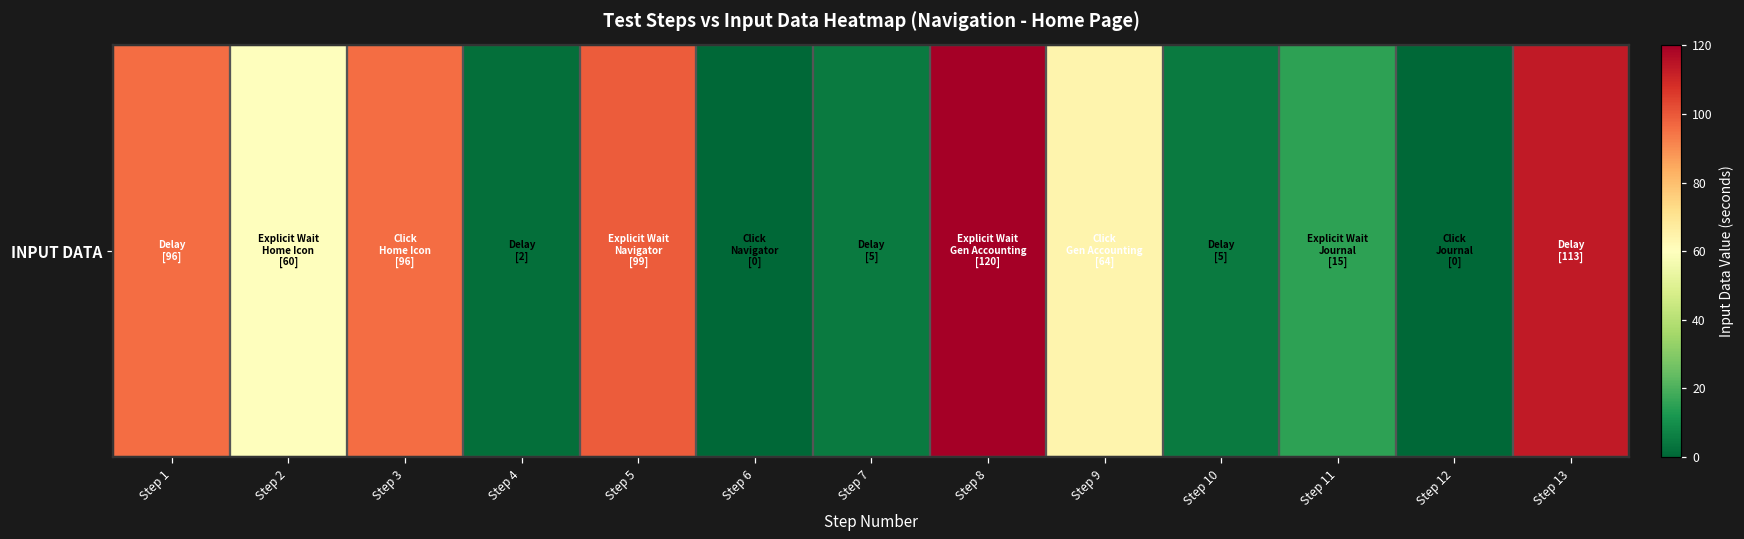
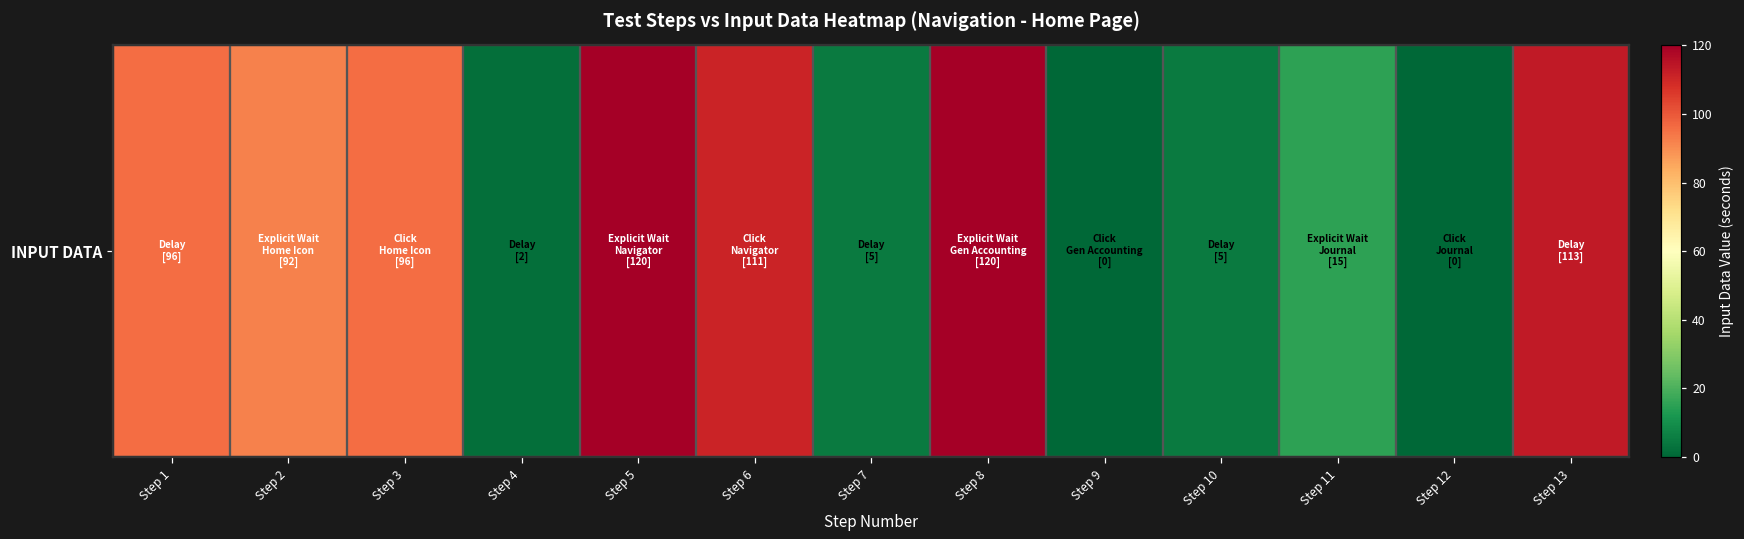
  {
    "INPUT DATA": {
      "Step 1": "96]",
-     "Step 2": "60]",
+     "Step 2": "92]",
      "Step 3": "96]",
      "Step 4": "2]",
-     "Step 5": "99]",
-     "Step 6": "0]",
+     "Step 5": "120]",
+     "Step 6": "111]",
      "Step 7": "5]",
      "Step 8": "120]",
-     "Step 9": "64]",
+     "Step 9": "0]",
      "Step 10": "5]",
      "Step 11": "15]",
      "Step 12": "0]",
      "Step 13": "113]"
    }
  }
